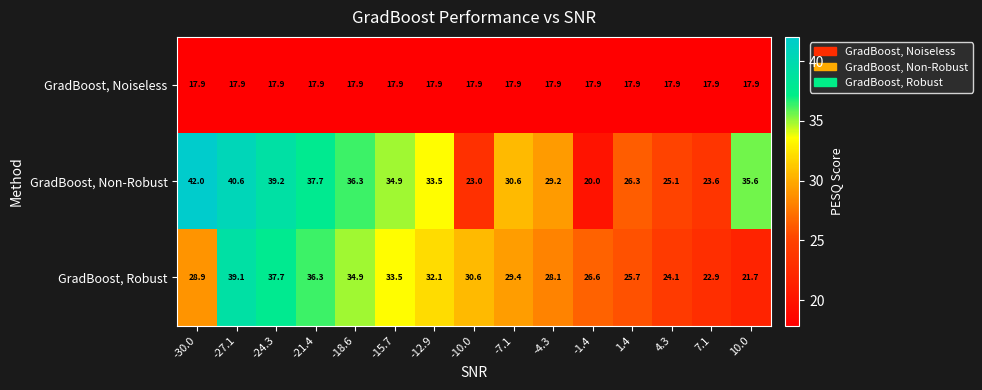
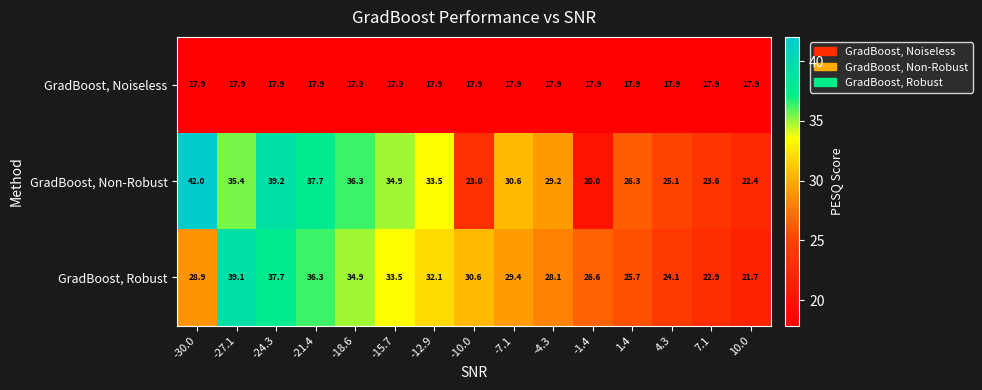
  {
    "GradBoost, Noiseless": {
      "-30.0": 17.9,
      "-27.1": 17.9,
      "-24.3": 17.9,
      "-21.4": 17.9,
      "-18.6": 17.9,
      "-15.7": 17.9,
      "-12.9": 17.9,
      "-10.0": 17.9,
      "-7.1": 17.9,
      "-4.3": 17.9,
      "-1.4": 17.9,
      "1.4": 17.9,
      "4.3": 17.9,
      "7.1": 17.9,
      "10.0": 17.9
    },
    "GradBoost, Non-Robust": {
      "-30.0": 42.0,
-     "-27.1": 40.6,
+     "-27.1": 35.4,
      "-24.3": 39.2,
      "-21.4": 37.7,
      "-18.6": 36.3,
      "-15.7": 34.9,
      "-12.9": 33.5,
      "-10.0": 23.0,
      "-7.1": 30.6,
      "-4.3": 29.2,
      "-1.4": 20.0,
      "1.4": 26.3,
      "4.3": 25.1,
      "7.1": 23.6,
-     "10.0": 35.6
+     "10.0": 22.4
    },
    "GradBoost, Robust": {
      "-30.0": 28.9,
      "-27.1": 39.1,
      "-24.3": 37.7,
      "-21.4": 36.3,
      "-18.6": 34.9,
      "-15.7": 33.5,
      "-12.9": 32.1,
      "-10.0": 30.6,
      "-7.1": 29.4,
      "-4.3": 28.1,
      "-1.4": 26.6,
      "1.4": 25.7,
      "4.3": 24.1,
      "7.1": 22.9,
      "10.0": 21.7
    }
  }
